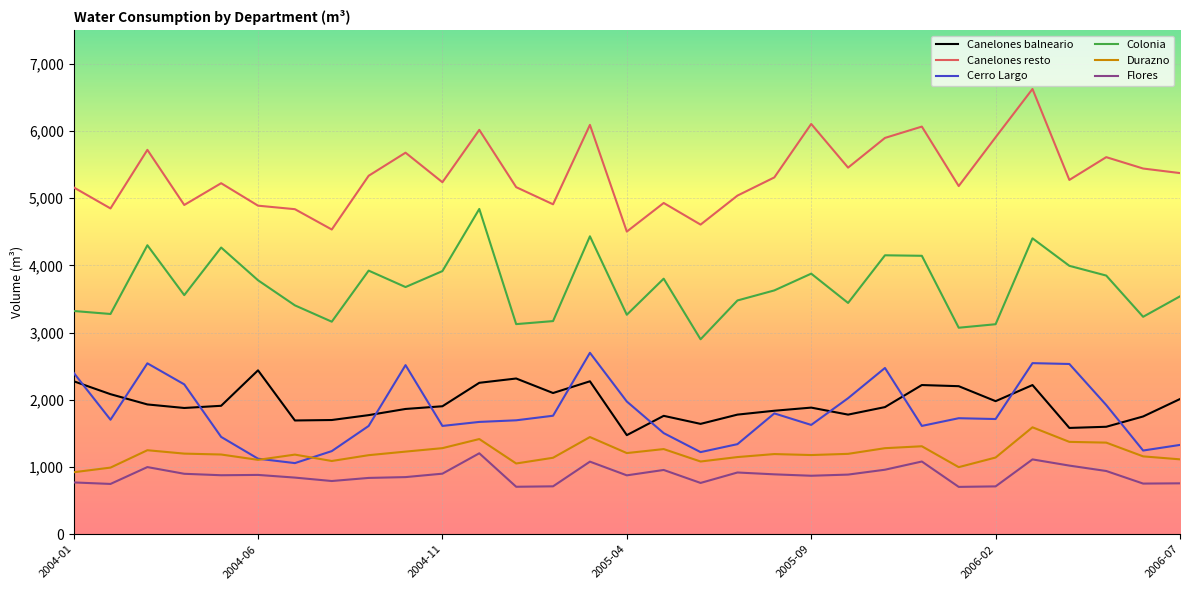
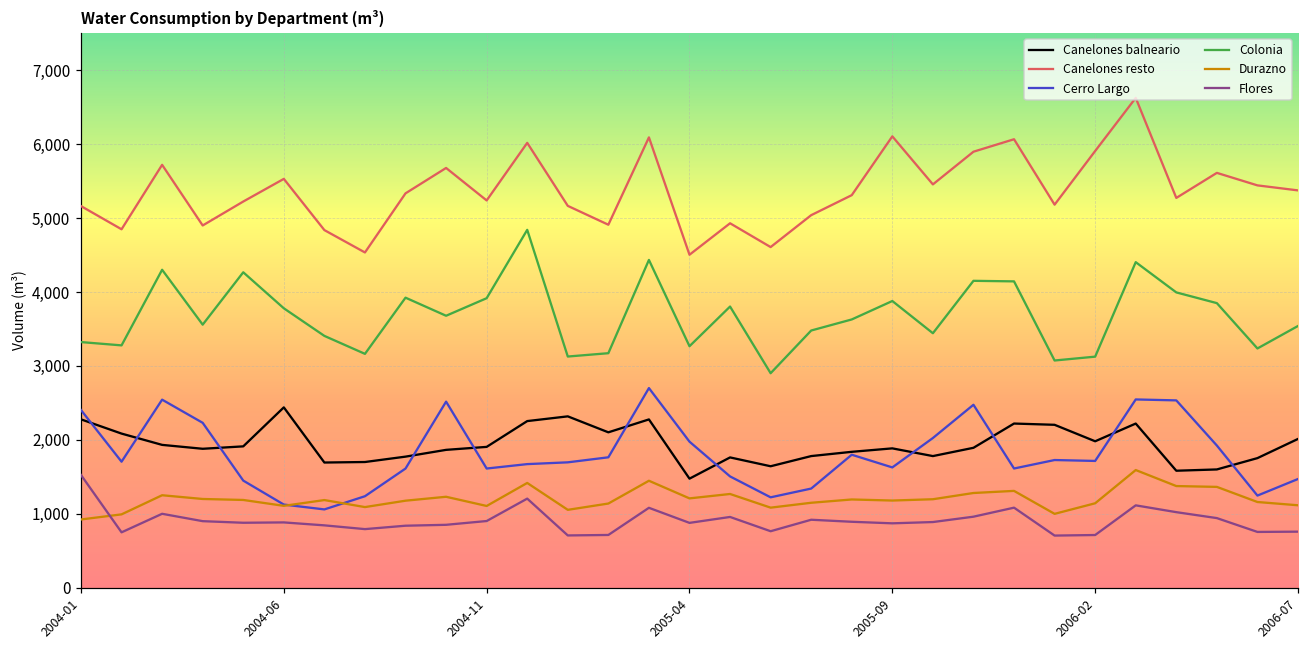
  {
    "Canelones balneario": {
      "2004-01": "2,300",
      "2004-06": "2,400",
      "2004-11": "1,900",
      "2005-04": "1,500",
      "2005-09": "1,900",
      "2006-02": "2,000",
      "2006-07": "2,000"
    },
    "Canelones resto": {
      "2004-01": "5,200",
-     "2004-06": "4,900",
+     "2004-06": "5,500",
      "2004-11": "5,200",
      "2005-04": "4,500",
      "2005-09": "6,100",
      "2006-02": "5,900",
      "2006-07": "5,400"
    },
    "Cerro Largo": {
      "2004-01": "2,400",
      "2004-11": "1,600",
      "2005-04": "2,000",
      "2005-09": "1,600",
      "2006-02": "1,700",
-     "2006-07": "1,300"
+     "2006-07": "1,500"
    },
    "Colonia": {
      "2004-01": "3,300",
      "2004-06": "3,800",
      "2004-11": "3,900",
      "2005-04": "3,300",
      "2005-09": "3,900",
      "2006-02": "3,100",
      "2006-07": "3,500"
    },
    "Durazno": {
      "2004-01": "900",
-     "2004-11": "1,300",
+     "2004-11": "1,100",
      "2005-04": "1,200",
      "2005-09": "1,200",
      "2006-02": "1,100",
      "2006-07": "1,100"
    },
    "Flores": {
-     "2004-01": "800",
+     "2004-01": "1,500",
      "2004-06": "900",
      "2004-11": "900",
      "2005-04": "900",
      "2005-09": "900",
      "2006-02": "700",
      "2006-07": "800"
    }
  }
